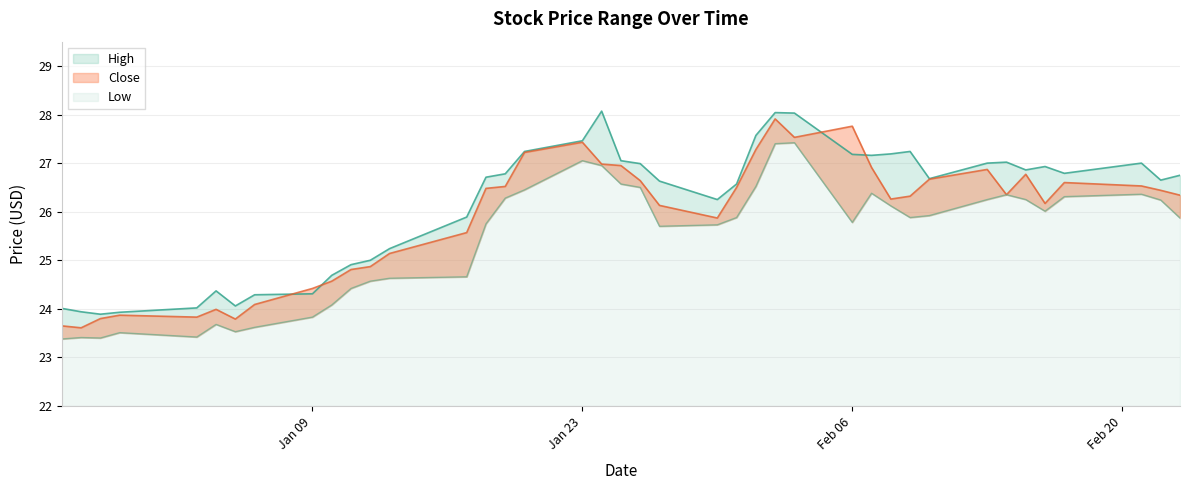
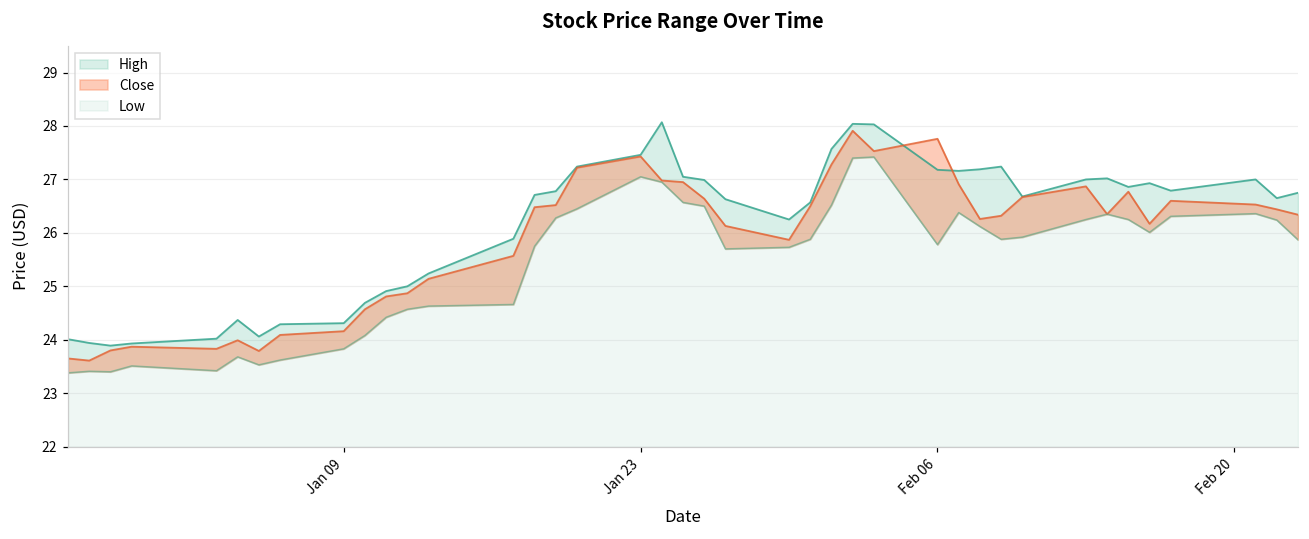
  {
    "Close": {
-     "Jan 09": 24.4,
+     "Jan 09": 24.2,
      "Feb 06": 27.8
    }
  }
